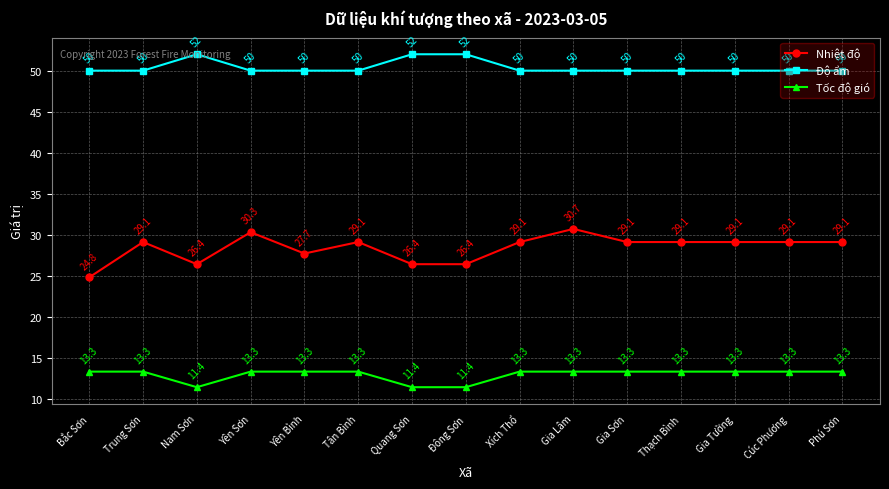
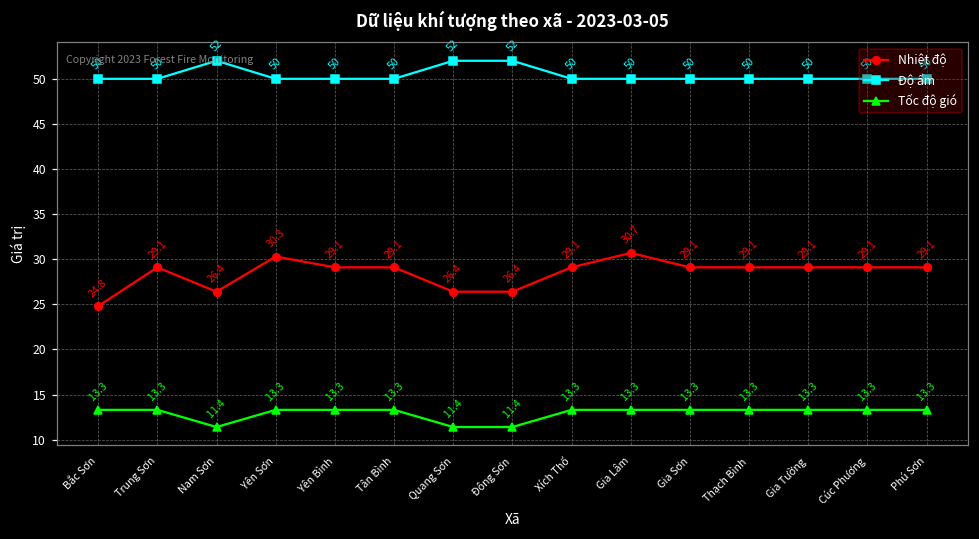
  {
    "Nhiệt độ": {
      "Bắc Sơn": 24.8,
      "Trung Sơn": 29.1,
      "Nam Sơn": 26.4,
      "Yên Sơn": 30.3,
-     "Yên Bình": 27.7,
+     "Yên Bình": 29.1,
      "Tân Bình": 29.1,
      "Quang Sơn": 26.4,
      "Đông Sơn": 26.4,
      "Xích Thổ": 29.1,
      "Gia Lâm": 30.7,
      "Gia Sơn": 29.1,
      "Thạch Bình": 29.1,
      "Gia Tường": 29.1,
      "Cúc Phương": 29.1,
      "Phú Sơn": 29.1
    },
    "Độ ẩm": {
      "Nam Sơn": 52,
      "Yên Sơn": 50,
      "Yên Bình": 50,
      "Tân Bình": 50,
      "Quang Sơn": 52,
      "Đông Sơn": 52,
      "Xích Thổ": 50,
      "Gia Lâm": 50,
      "Gia Sơn": 50,
      "Thạch Bình": 50,
      "Gia Tường": 50
    },
    "Tốc độ gió": {
      "Bắc Sơn": 13.3,
      "Trung Sơn": 13.3,
      "Nam Sơn": 11.4,
      "Yên Sơn": 13.3,
      "Yên Bình": 13.3,
      "Tân Bình": 13.3,
      "Quang Sơn": 11.4,
      "Đông Sơn": 11.4,
      "Xích Thổ": 13.3,
      "Gia Lâm": 13.3,
      "Gia Sơn": 13.3,
      "Thạch Bình": 13.3,
      "Gia Tường": 13.3,
      "Cúc Phương": 13.3,
      "Phú Sơn": 13.3
    }
  }
